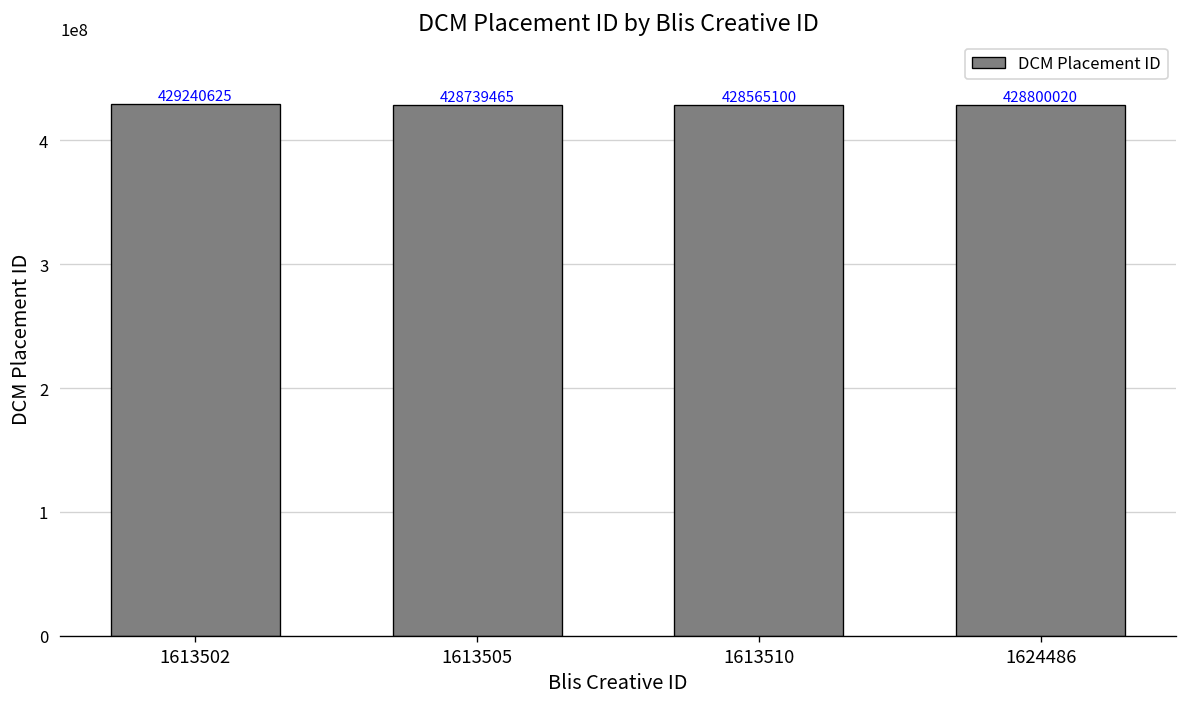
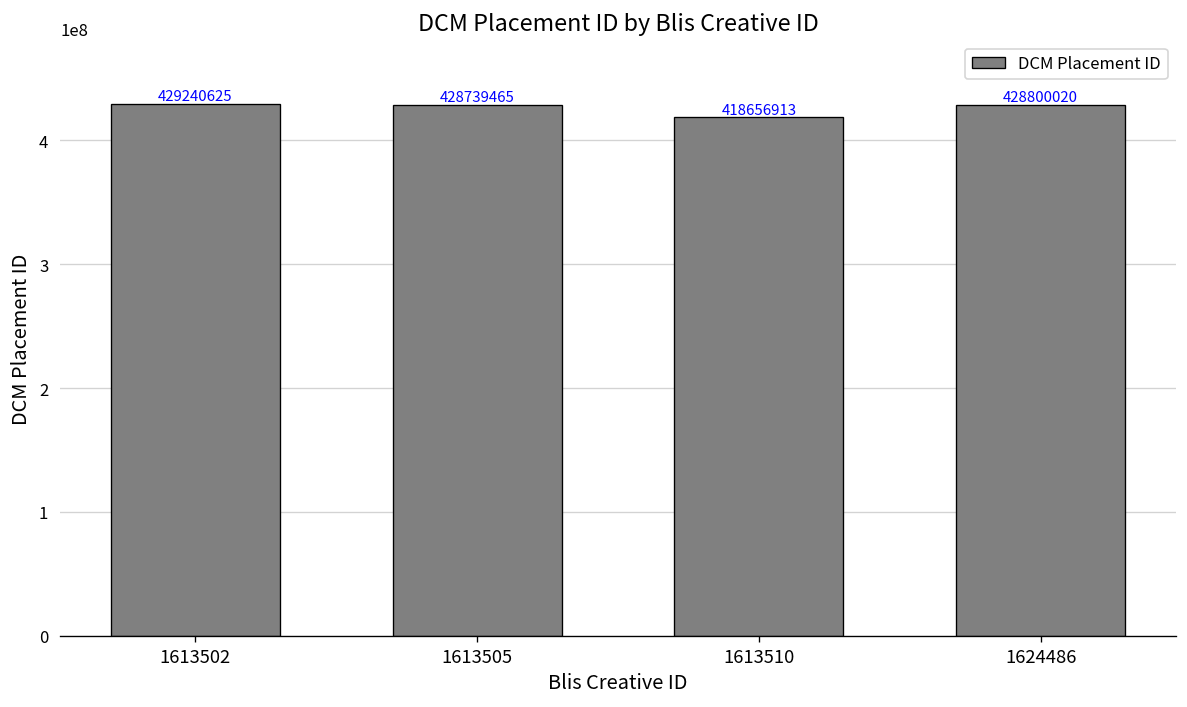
  {
    "1613502": 429240625,
    "1613505": 428739465,
-   "1613510": 428565100,
+   "1613510": 418656913,
    "1624486": 428800020
  }
